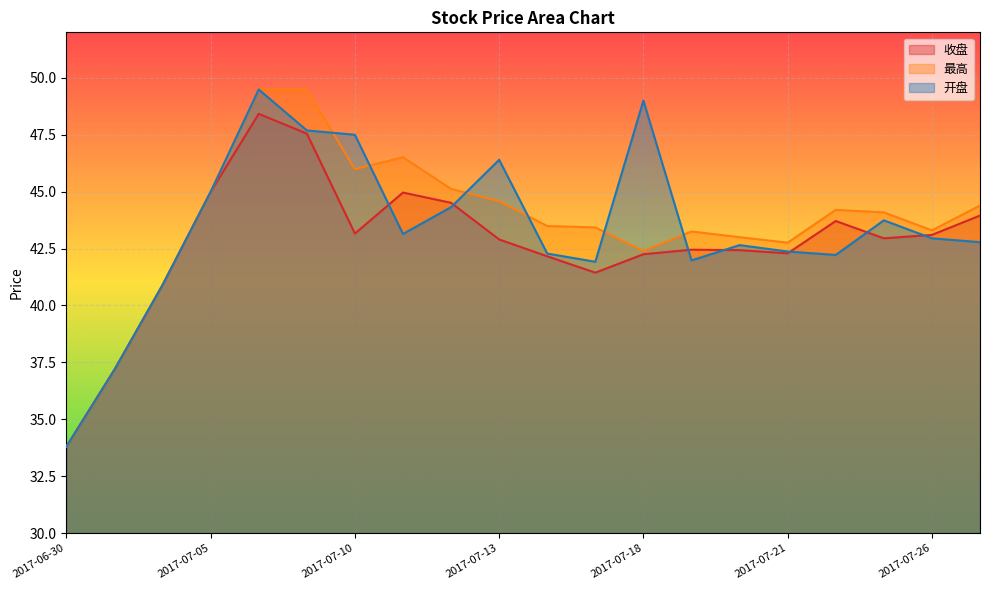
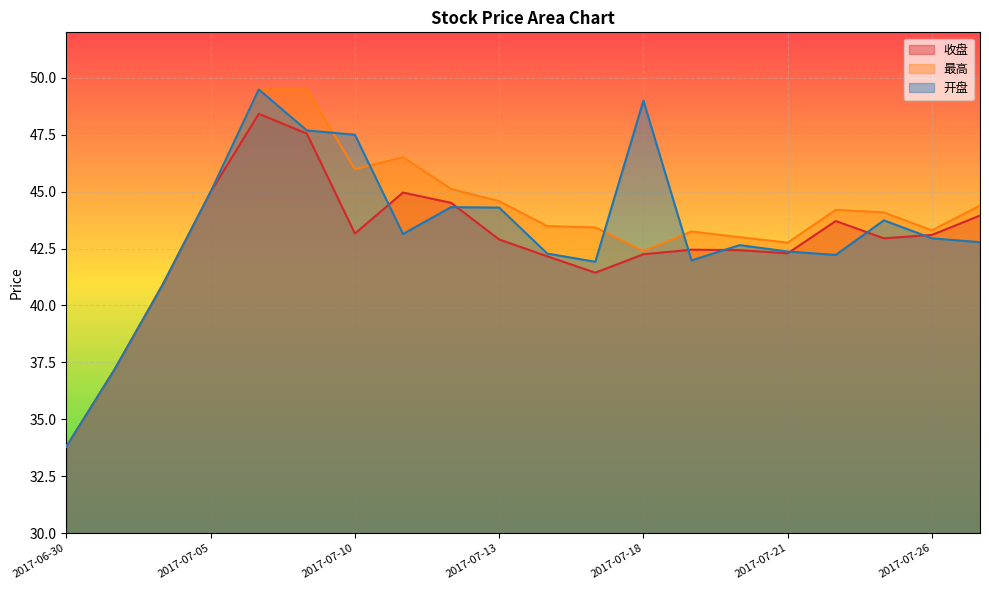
  {
    "开盘": {
      "2017-07-10": 47.5,
-     "2017-07-13": 46.4,
+     "2017-07-13": 44.3,
      "2017-07-18": 49.0,
      "2017-07-26": 43.0
    }
  }
